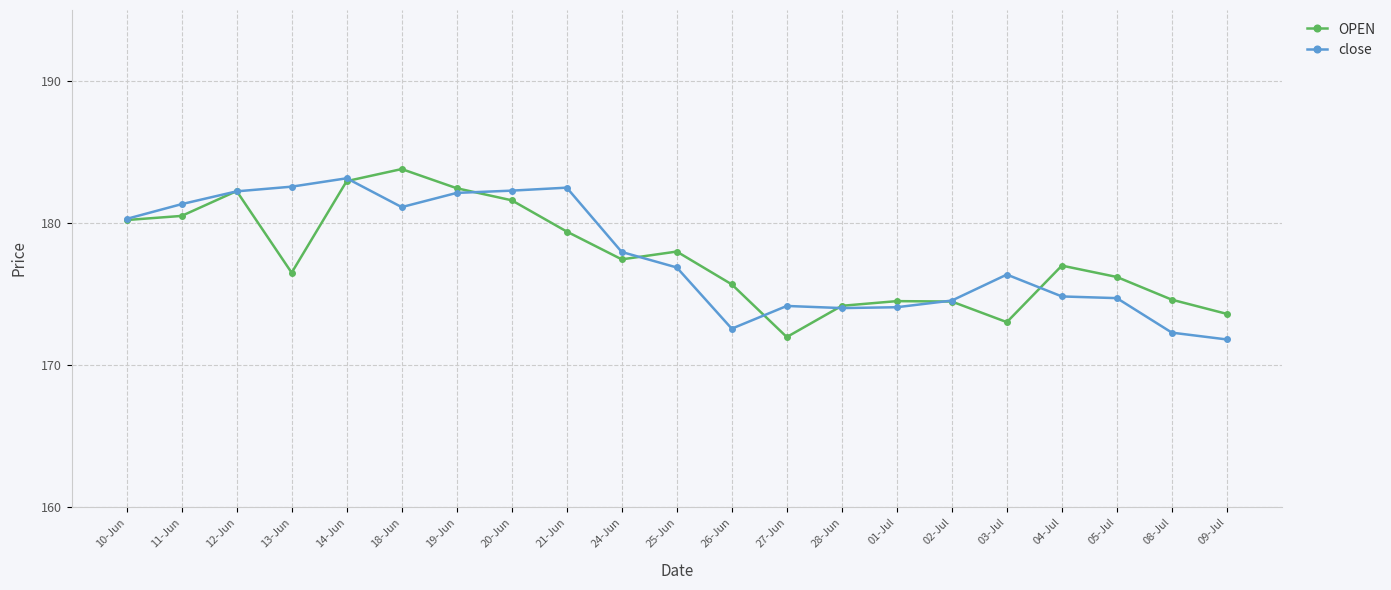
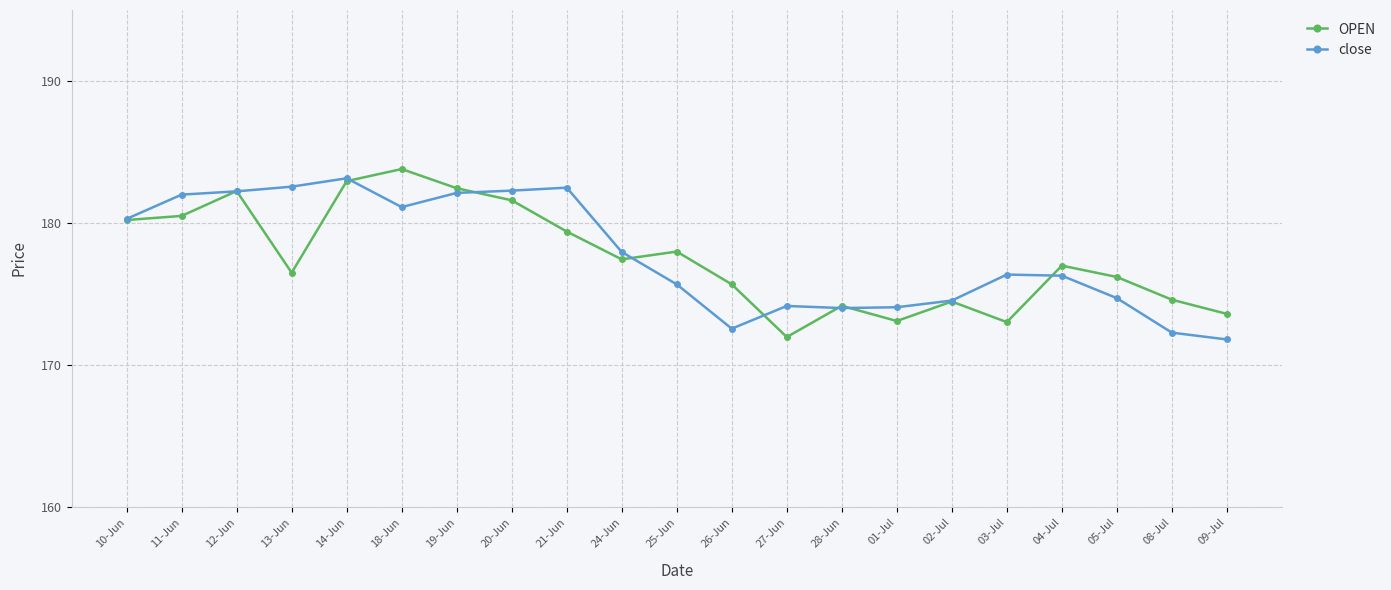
  {
    "OPEN": {
      "11-Jun": 180.5,
      "13-Jun": 176.5,
      "14-Jun": 183.0,
      "18-Jun": 183.8,
      "19-Jun": 182.5,
      "20-Jun": 181.6,
      "21-Jun": 179.4,
      "24-Jun": 177.4,
      "25-Jun": 178.0,
      "26-Jun": 175.7,
      "27-Jun": 172.0,
-     "01-Jul": 174.5,
+     "01-Jul": 173.1,
      "03-Jul": 173.0,
      "04-Jul": 177.0,
      "05-Jul": 176.2,
      "08-Jul": 174.6,
      "09-Jul": 173.6
    },
    "close": {
-     "11-Jun": 181.3,
+     "11-Jun": 182.0,
      "13-Jun": 182.6,
      "14-Jun": 183.2,
      "18-Jun": 181.1,
      "19-Jun": 182.1,
      "20-Jun": 182.3,
      "21-Jun": 182.5,
      "24-Jun": 178.0,
-     "25-Jun": 176.9,
+     "25-Jun": 175.7,
      "26-Jun": 172.6,
      "27-Jun": 174.2,
      "01-Jul": 174.1,
      "03-Jul": 176.4,
-     "04-Jul": 174.8,
+     "04-Jul": 176.3,
      "05-Jul": 174.7,
      "08-Jul": 172.3,
      "09-Jul": 171.8
    }
  }
